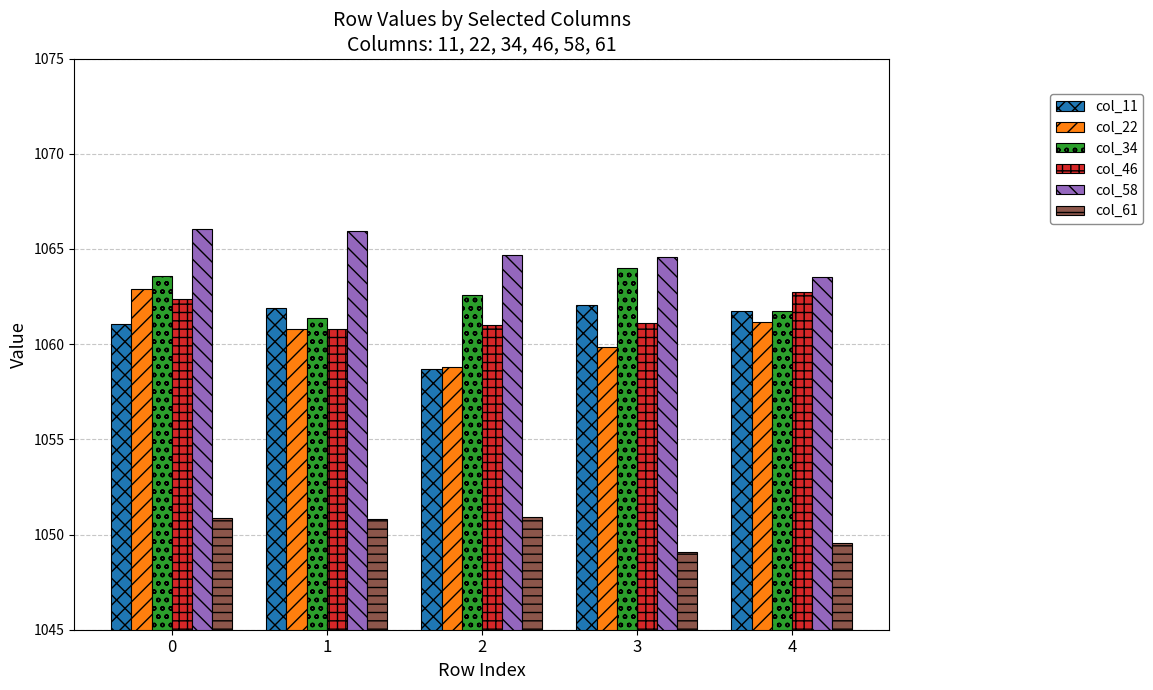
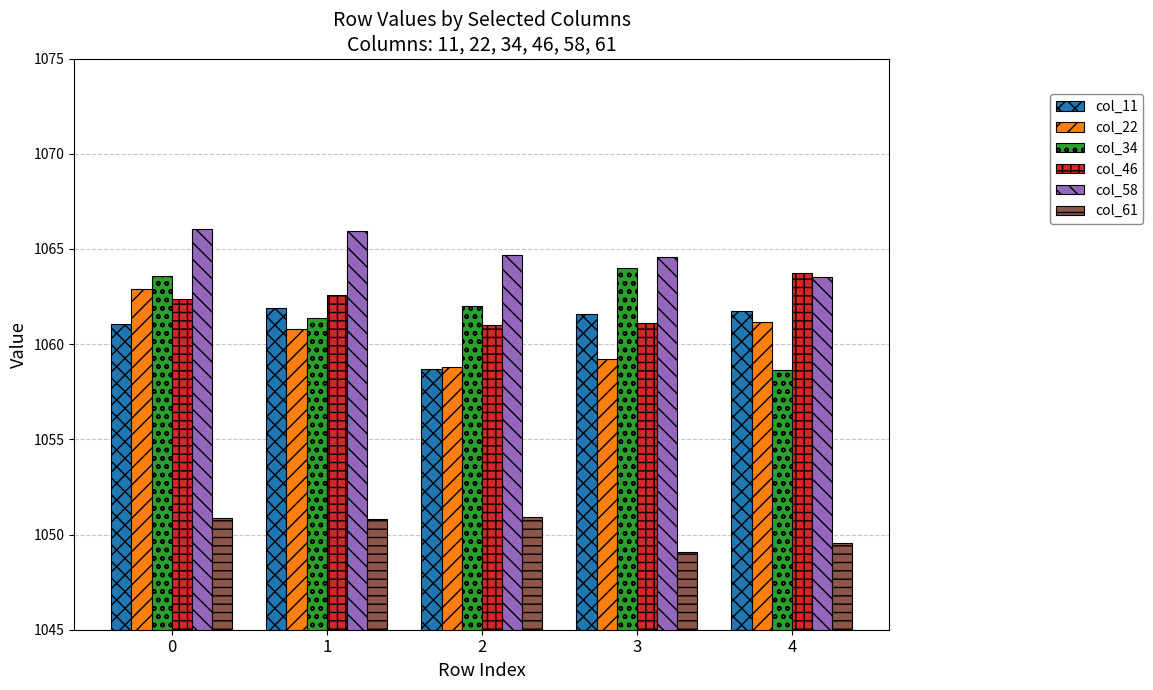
  {
    "col_11": {
      "0": 1061.1,
      "1": 1061.9,
      "2": 1058.7,
-     "3": 1062.1,
+     "3": 1061.6,
      "4": 1061.8
    },
    "col_22": {
      "0": 1062.9,
      "1": 1060.8,
      "2": 1058.8,
-     "3": 1059.9,
+     "3": 1059.2,
      "4": 1061.2
    },
    "col_34": {
      "0": 1063.6,
      "1": 1061.4,
-     "2": 1062.6,
+     "2": 1062.0,
      "3": 1064.0,
-     "4": 1061.7
+     "4": 1058.6
    },
    "col_46": {
      "0": 1062.4,
-     "1": 1060.8,
+     "1": 1062.6,
      "2": 1061.0,
      "3": 1061.1,
-     "4": 1062.8
+     "4": 1063.7
    },
    "col_58": {
      "0": 1066.1,
      "1": 1065.9,
      "2": 1064.7,
      "3": 1064.6,
      "4": 1063.5
    },
    "col_61": {
      "0": 1050.9,
      "1": 1050.8,
      "2": 1050.9,
      "3": 1049.1,
      "4": 1049.6
    }
  }
